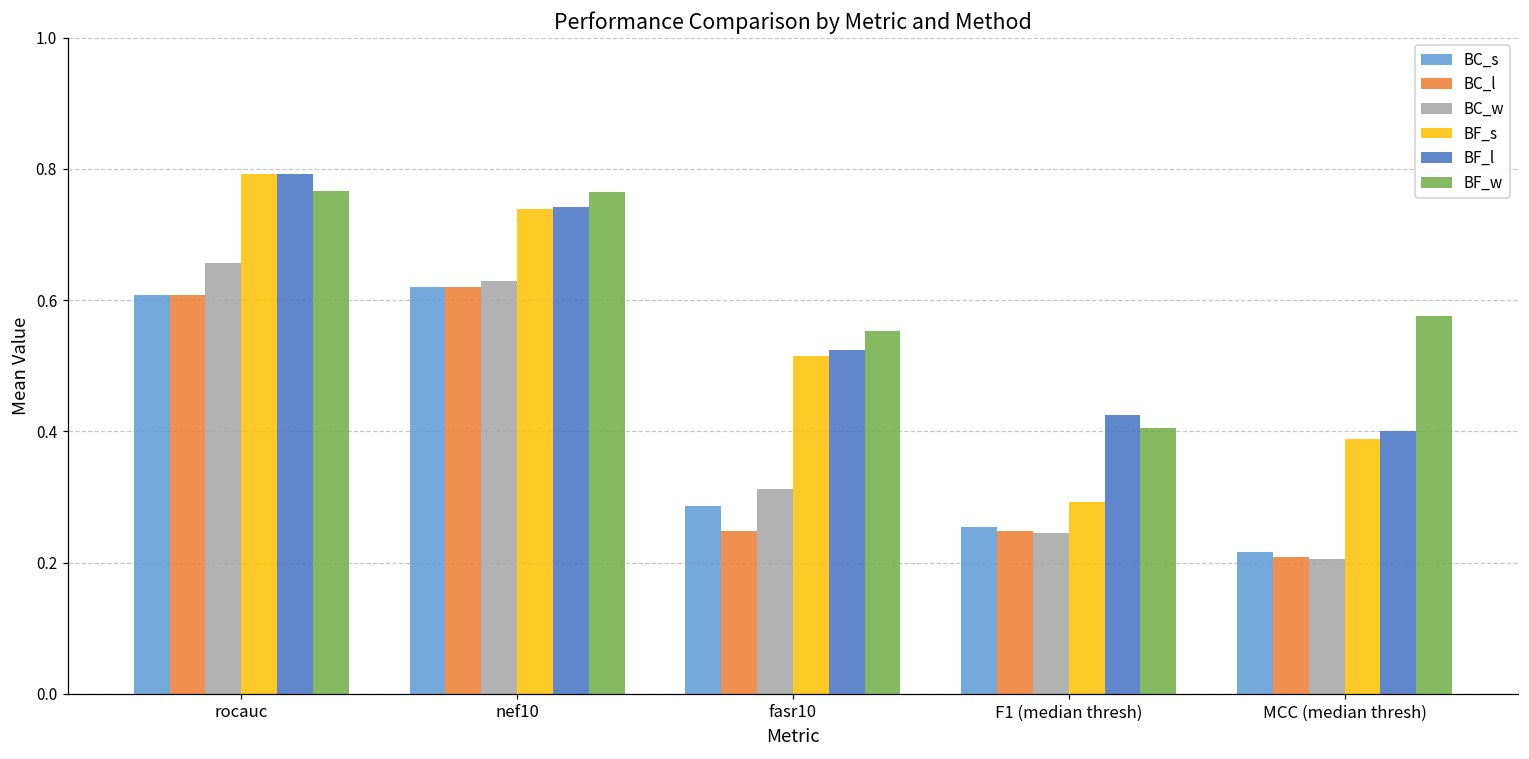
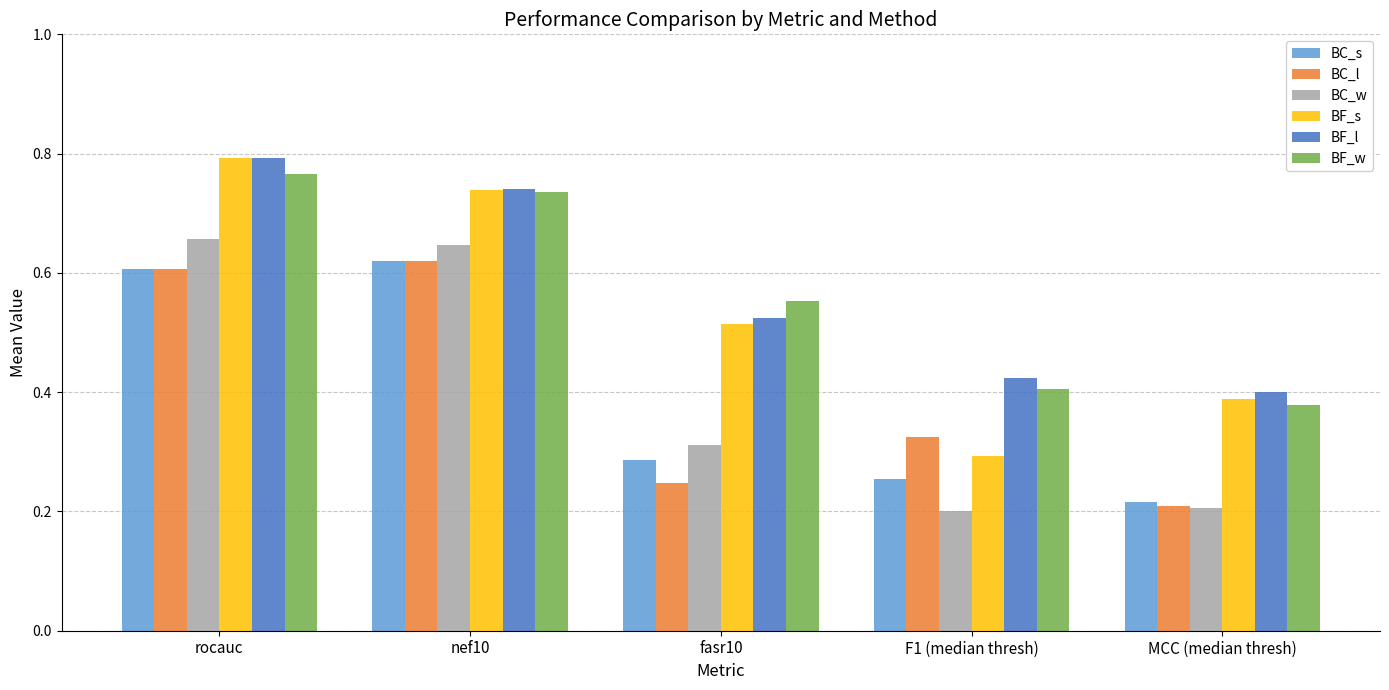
  {
    "BC_l": {
      "rocauc": 0.61,
      "nef10": 0.62,
      "fasr10": 0.25,
-     "F1 (median thresh)": 0.25,
+     "F1 (median thresh)": 0.32,
      "MCC (median thresh)": 0.21
    },
    "BC_w": {
      "rocauc": 0.66,
-     "nef10": 0.63,
+     "nef10": 0.65,
      "fasr10": 0.31,
-     "F1 (median thresh)": 0.25,
+     "F1 (median thresh)": 0.20,
      "MCC (median thresh)": 0.21
    },
    "BF_s": {
      "rocauc": 0.79,
      "nef10": 0.74,
      "fasr10": 0.51,
      "F1 (median thresh)": 0.29,
      "MCC (median thresh)": 0.39
    },
    "BF_w": {
      "rocauc": 0.77,
-     "nef10": 0.77,
+     "nef10": 0.74,
      "fasr10": 0.55,
      "F1 (median thresh)": 0.40,
-     "MCC (median thresh)": 0.58
+     "MCC (median thresh)": 0.38
    }
  }
